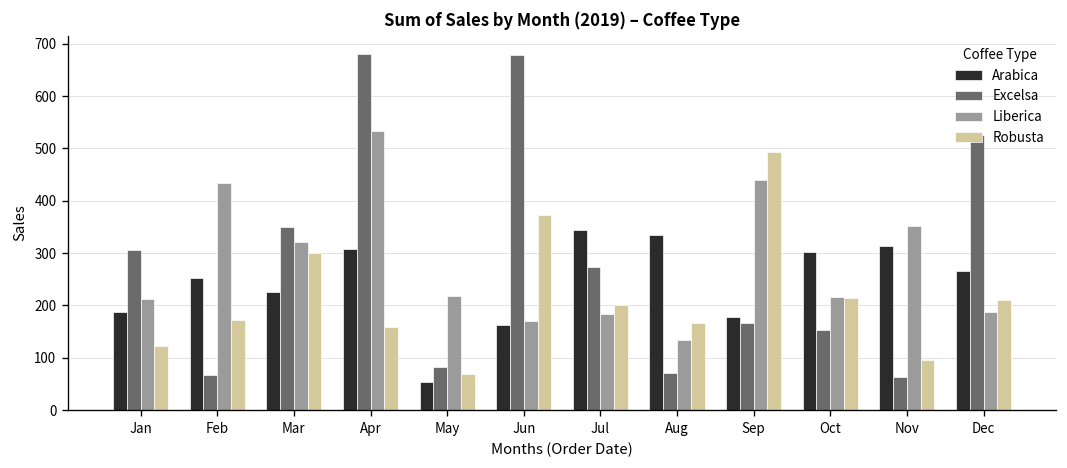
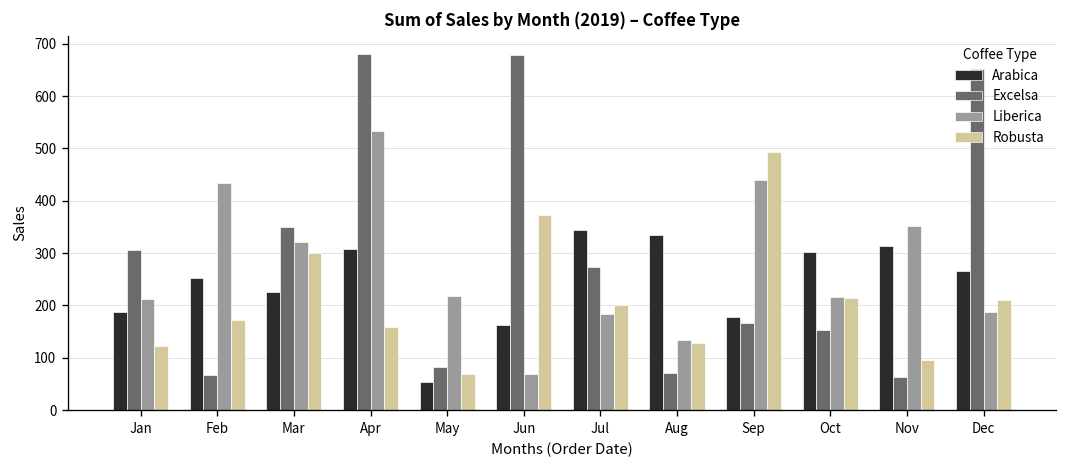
  {
    "Arabica": {
      "Jan": 190,
      "Feb": 250,
      "Mar": 220,
      "Apr": 310,
      "May": 50,
      "Jun": 160,
      "Jul": 350,
      "Aug": 330,
      "Sep": 180,
      "Oct": 300,
      "Nov": 310,
      "Dec": 270
    },
    "Excelsa": {
      "Jan": 310,
      "Feb": 70,
      "Mar": 350,
      "Apr": 680,
      "May": 80,
      "Jun": 680,
      "Jul": 270,
      "Aug": 70,
      "Sep": 170,
      "Oct": 150,
      "Nov": 60,
-     "Dec": 530
+     "Dec": 650
    },
    "Liberica": {
      "Jan": 210,
      "Feb": 430,
      "Mar": 320,
      "Apr": 530,
      "May": 220,
-     "Jun": 170,
+     "Jun": 70,
      "Jul": 180,
      "Aug": 130,
      "Sep": 440,
      "Oct": 220,
      "Nov": 350,
      "Dec": 190
    },
    "Robusta": {
      "Jan": 120,
      "Feb": 170,
      "Mar": 300,
      "Apr": 160,
      "May": 70,
      "Jun": 370,
      "Jul": 200,
-     "Aug": 170,
+     "Aug": 130,
      "Sep": 490,
      "Oct": 210,
      "Nov": 100,
      "Dec": 210
    }
  }
